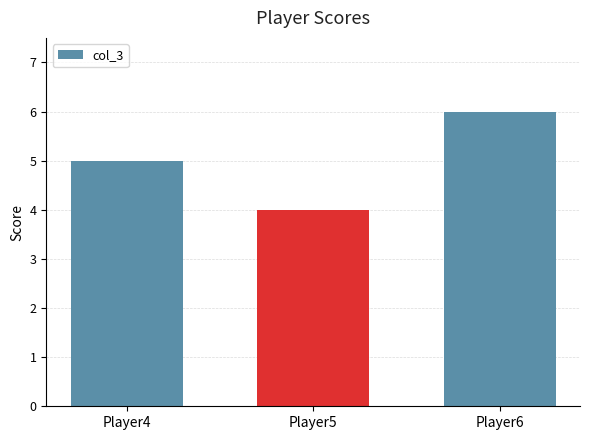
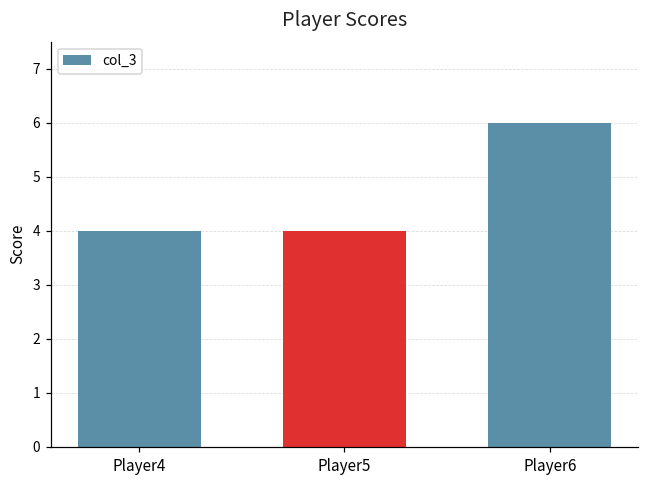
  {
-   "Player4": 5,
+   "Player4": 4,
    "Player5": 4,
    "Player6": 6
  }
